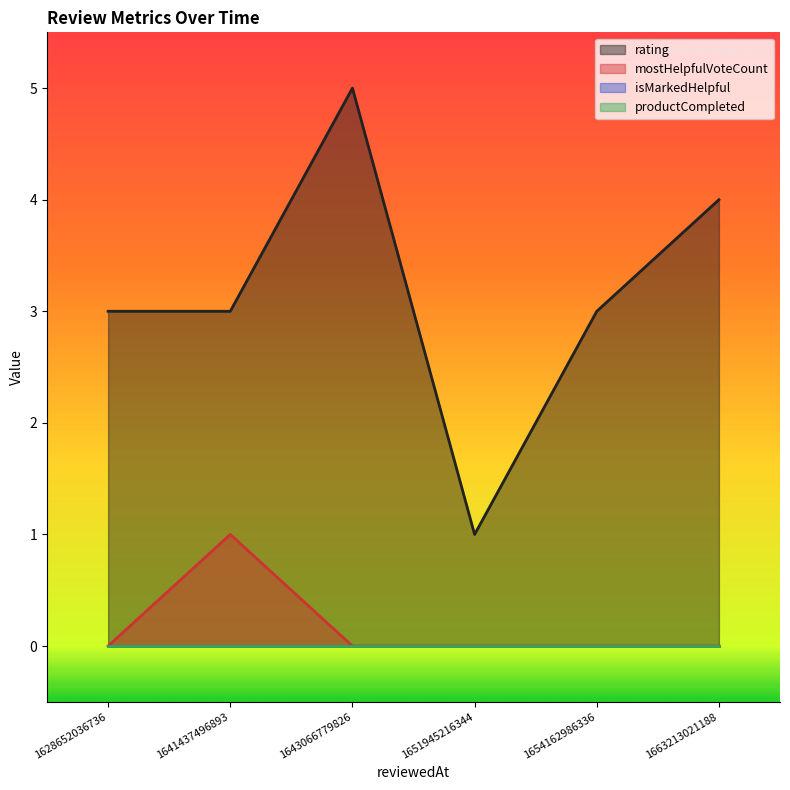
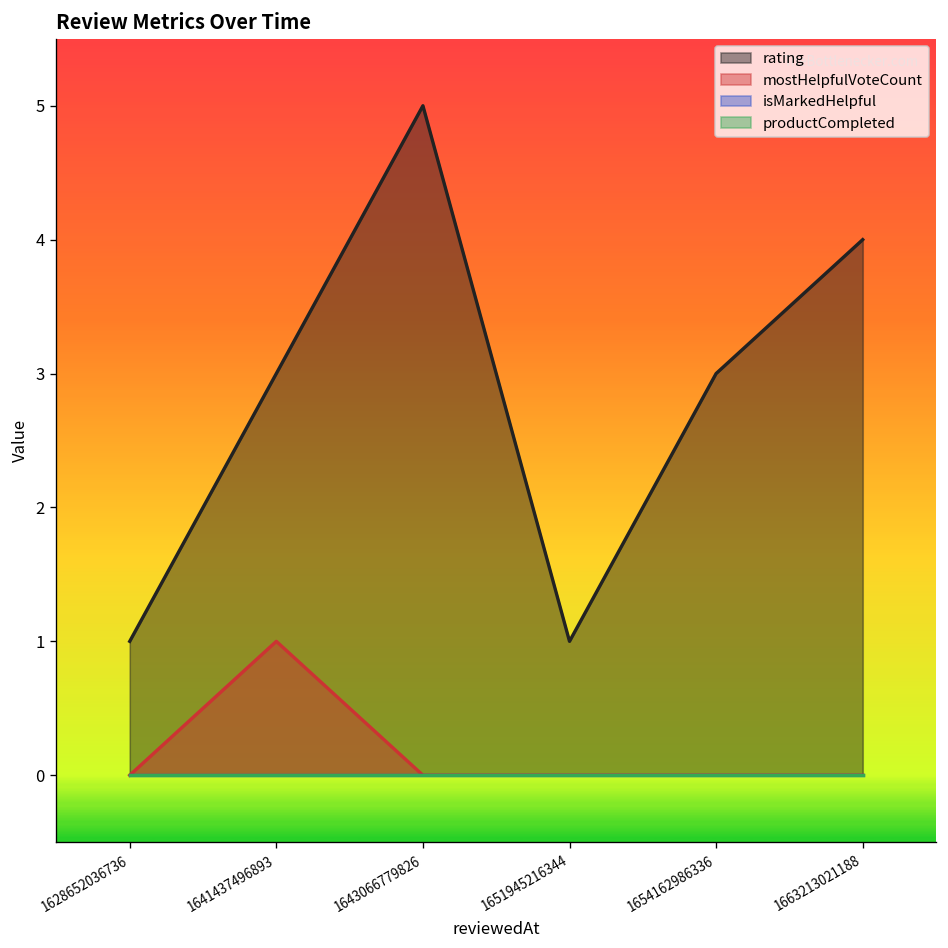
  {
    "rating": {
-     "1628652036736": 3,
+     "1628652036736": 1,
      "1641437496893": 3,
      "1643066779826": 5,
      "1651945216344": 1,
      "1654162986336": 3,
      "1663213021188": 4
    },
    "mostHelpfulVoteCount": {
      "1641437496893": 1
    },
    "productCompleted": {
      "1641437496893": 0
    }
  }
